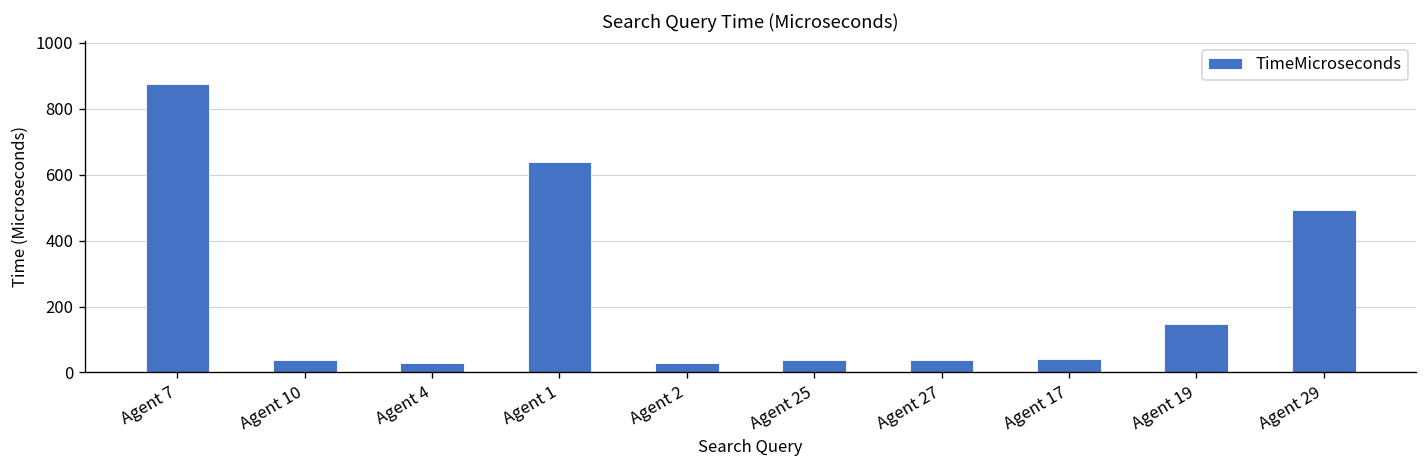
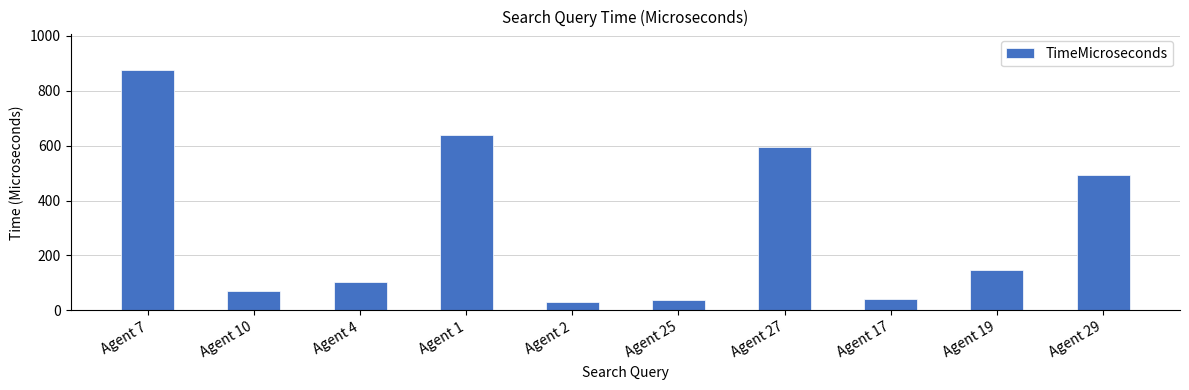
  {
    "Agent 7": 870,
-   "Agent 10": 40,
-   "Agent 4": 30,
+   "Agent 10": 70,
+   "Agent 4": 100,
    "Agent 1": 640,
    "Agent 2": 30,
    "Agent 25": 40,
-   "Agent 27": 40,
+   "Agent 27": 590,
    "Agent 17": 40,
    "Agent 19": 150,
    "Agent 29": 490
  }
